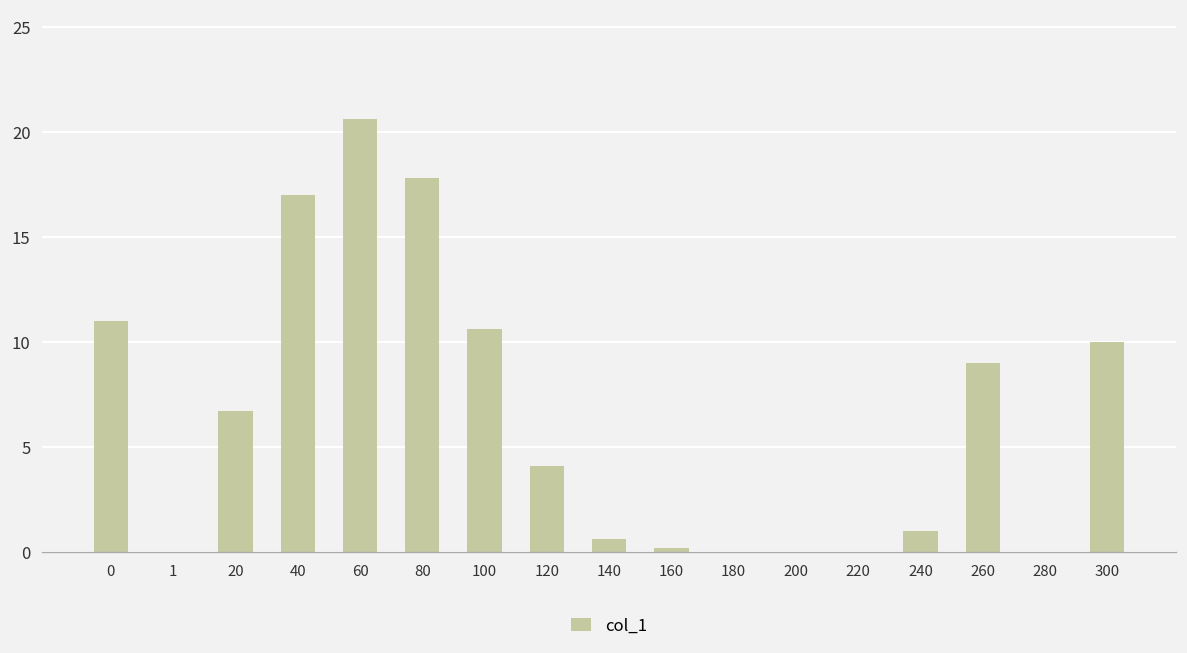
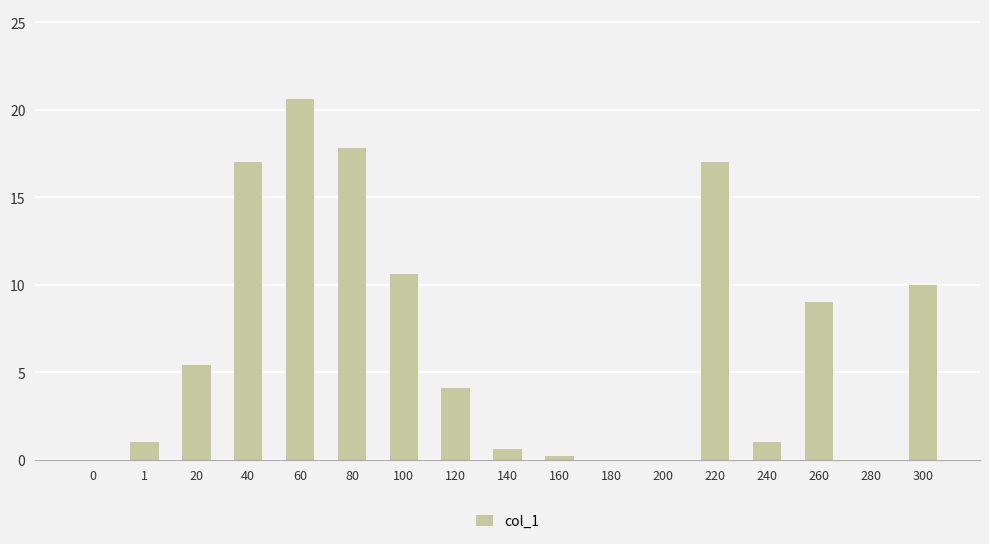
  {
-   "0": 11,
-   "1": 0,
-   "20": 6.7,
+   "0": 0,
+   "1": 1,
+   "20": 5.4,
    "40": 17.0,
    "60": 20.6,
    "80": 17.8,
    "100": 10.6,
    "120": 4.1,
    "140": 0.6,
    "160": 0.2,
    "180": 0.0,
    "200": 0.0,
-   "220": 0,
+   "220": 17,
    "240": 1.0,
    "260": 9.0,
    "280": 0.0,
    "300": 10.0
  }
